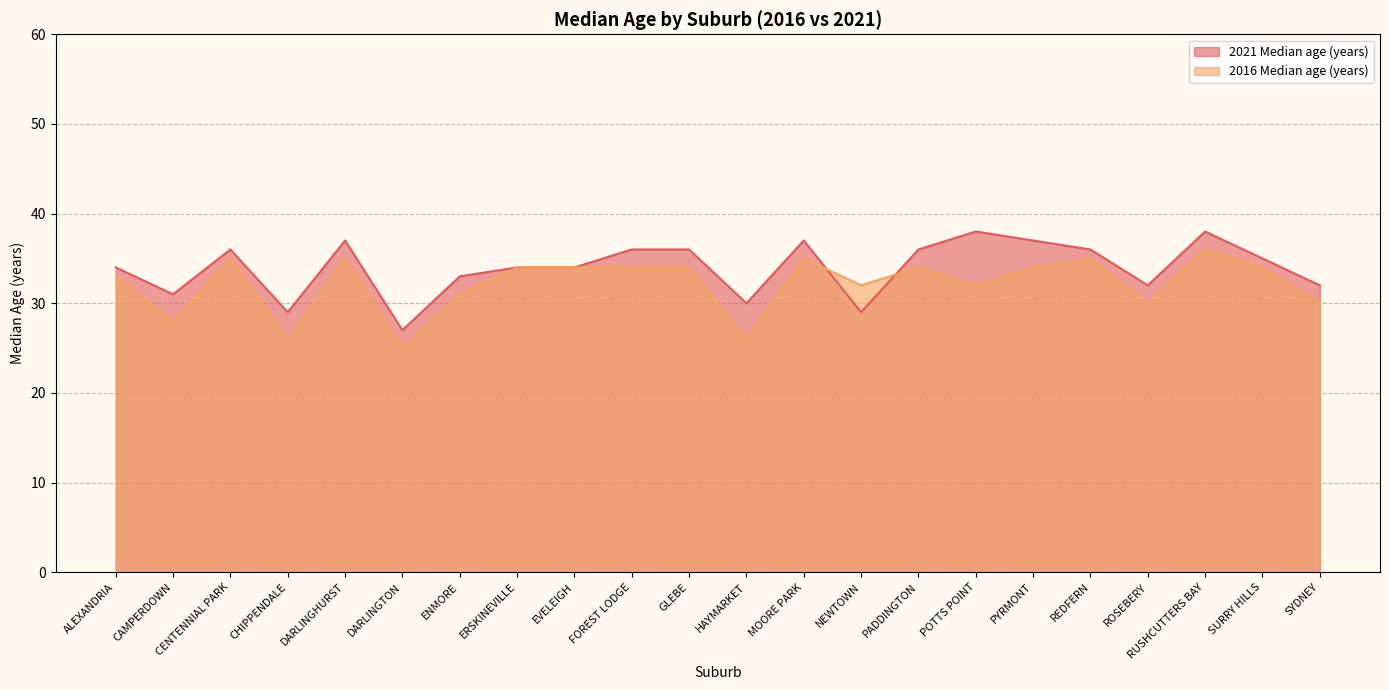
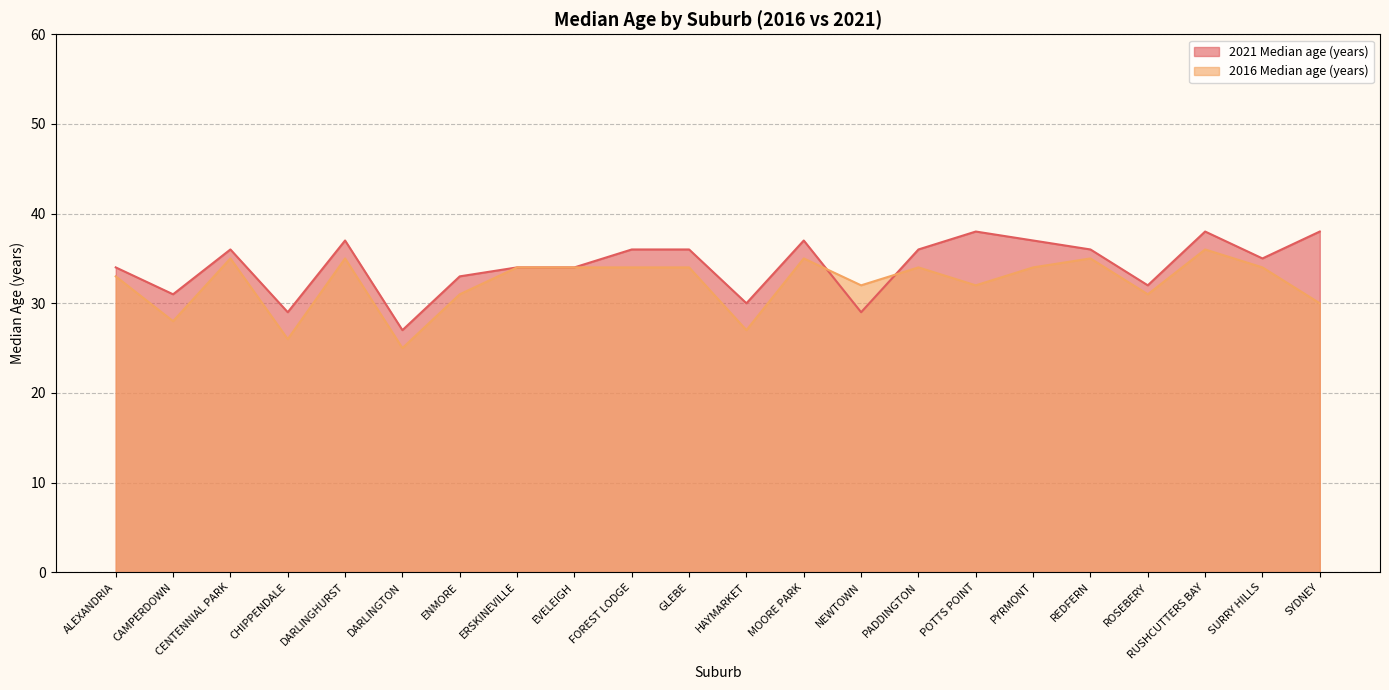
  {
    "2021 Median age (years)": {
      "ALEXANDRIA": 34,
      "CAMPERDOWN": 31,
      "CENTENNIAL PARK": 36,
      "CHIPPENDALE": 29,
      "DARLINGHURST": 37,
      "DARLINGTON": 27,
      "ENMORE": 33,
      "FOREST LODGE": 36,
      "GLEBE": 36,
      "HAYMARKET": 30,
      "MOORE PARK": 37,
      "NEWTOWN": 29,
      "PADDINGTON": 36,
      "POTTS POINT": 38,
      "PYRMONT": 37,
      "REDFERN": 36,
      "ROSEBERY": 32,
      "RUSHCUTTERS BAY": 38,
      "SURRY HILLS": 35,
-     "SYDNEY": 32
+     "SYDNEY": 38
    },
    "2016 Median age (years)": {
      "ALEXANDRIA": 33,
      "CAMPERDOWN": 28,
      "CENTENNIAL PARK": 35,
      "CHIPPENDALE": 26,
      "DARLINGHURST": 35,
      "DARLINGTON": 25,
      "ENMORE": 31,
      "FOREST LODGE": 34,
      "GLEBE": 34,
-     "HAYMARKET": 26,
+     "HAYMARKET": 27,
      "MOORE PARK": 35,
      "NEWTOWN": 32,
      "PADDINGTON": 34,
      "POTTS POINT": 32,
      "PYRMONT": 34,
      "REDFERN": 35,
-     "ROSEBERY": 30,
+     "ROSEBERY": 31,
      "RUSHCUTTERS BAY": 36,
      "SURRY HILLS": 34,
      "SYDNEY": 30
    }
  }
